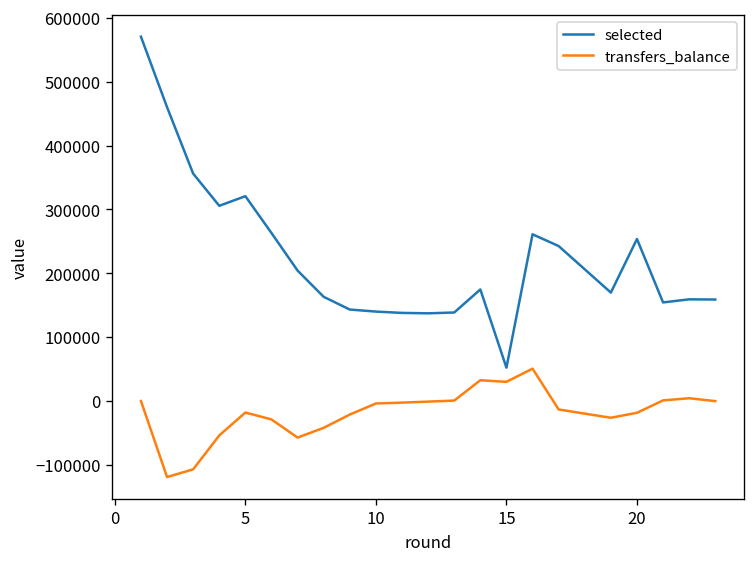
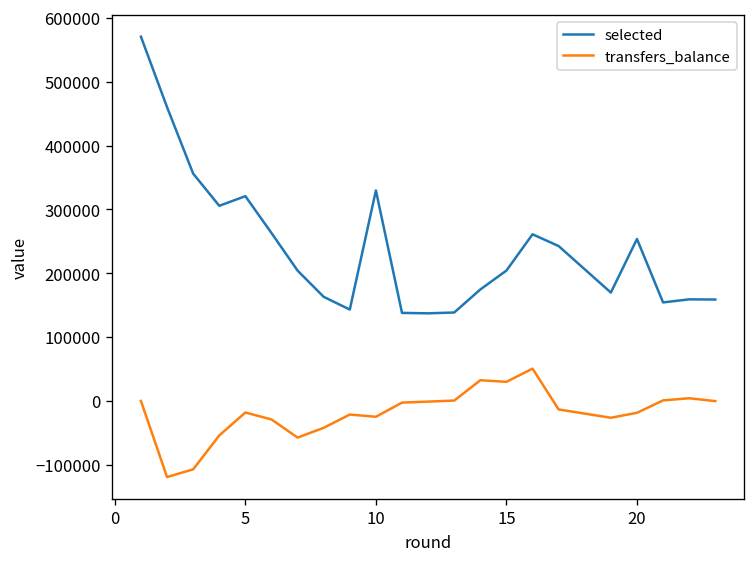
  {
    "selected": {
      "5": 320000,
-     "10": 140000,
-     "15": 50000,
+     "10": 330000,
+     "15": 200000,
      "20": 250000
    },
    "transfers_balance": {
      "5": -20000,
-     "10": 0,
+     "10": -20000,
      "15": 30000,
      "20": -20000
    }
  }
